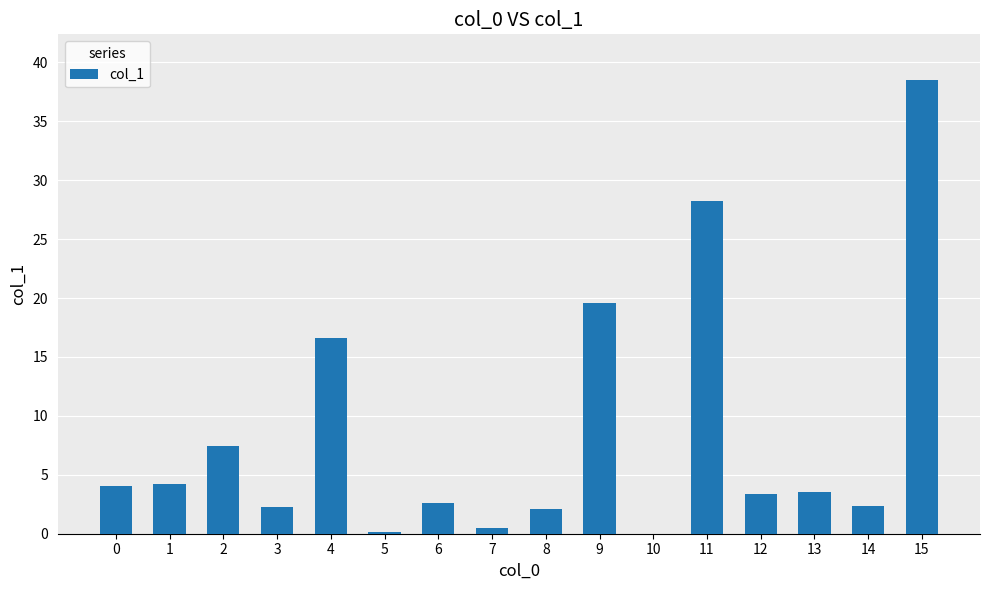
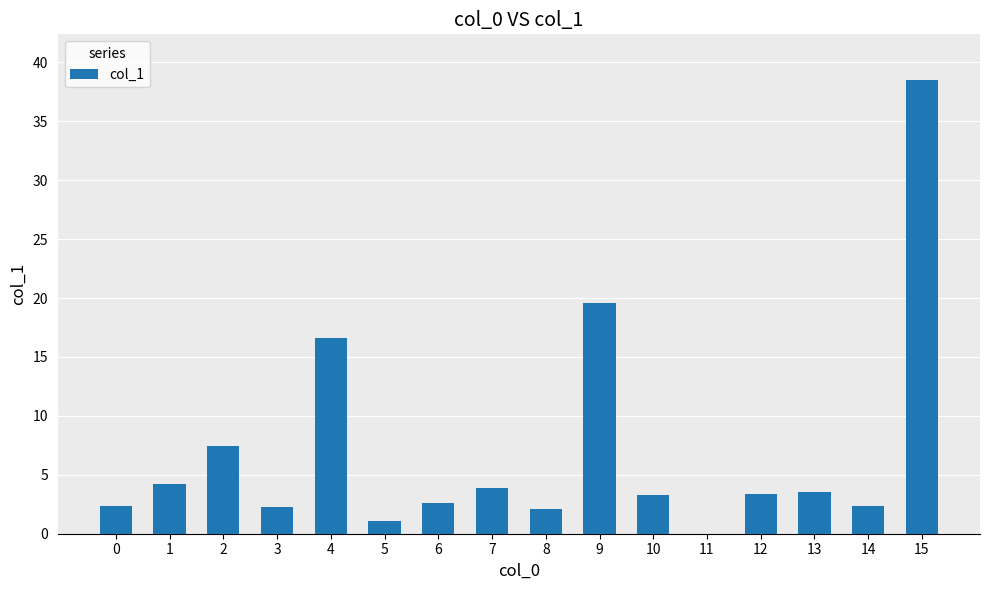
  {
-   "0": 4.1,
+   "0": 2.3,
    "1": 4.2,
    "2": 7.4,
    "3": 2.3,
    "4": 16.6,
-   "5": 0.1,
+   "5": 1.1,
    "6": 2.6,
-   "7": 0.5,
+   "7": 3.9,
    "8": 2.1,
    "9": 19.6,
-   "10": 0.0,
-   "11": 28.2,
+   "10": 3.3,
+   "11": 0.0,
    "12": 3.3,
    "13": 3.5,
    "14": 2.3,
    "15": 38.5
  }
